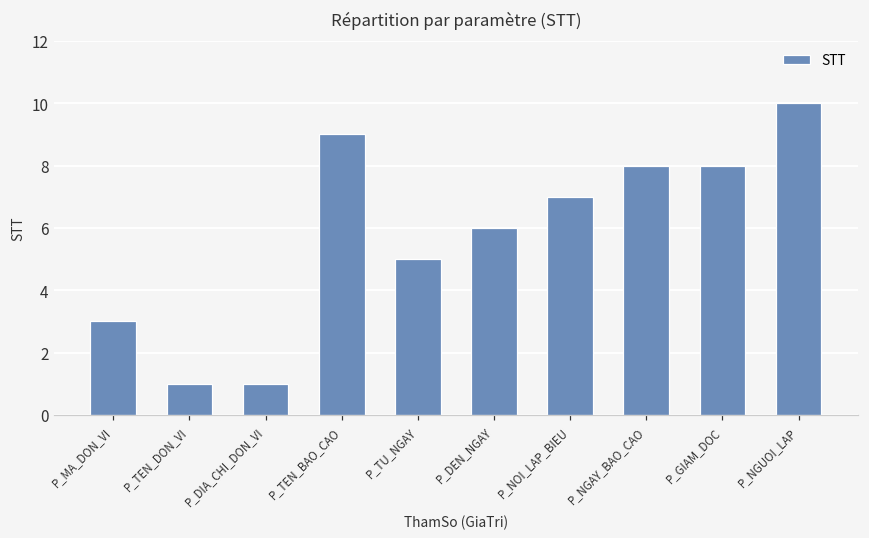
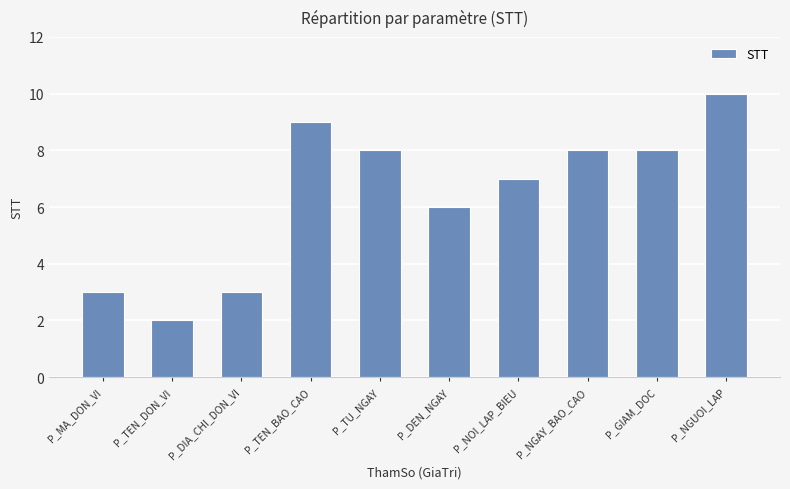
  {
    "P_MA_DON_VI": 3,
-   "P_TEN_DON_VI": 1,
-   "P_DIA_CHI_DON_VI": 1,
+   "P_TEN_DON_VI": 2,
+   "P_DIA_CHI_DON_VI": 3,
    "P_TEN_BAO_CAO": 9,
-   "P_TU_NGAY": 5,
+   "P_TU_NGAY": 8,
    "P_DEN_NGAY": 6,
    "P_NOI_LAP_BIEU": 7,
    "P_NGAY_BAO_CAO": 8,
    "P_GIAM_DOC": 8,
    "P_NGUOI_LAP": 10
  }
